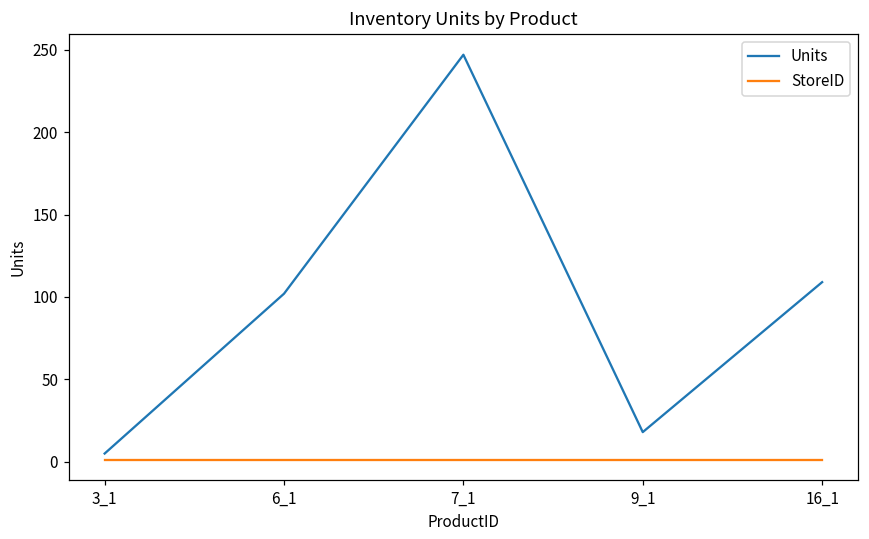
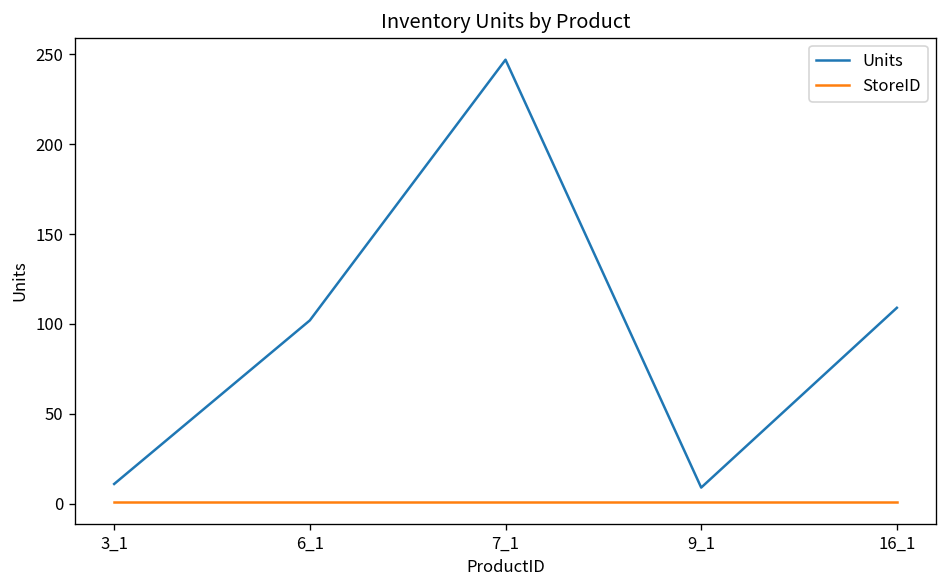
  {
    "Units": {
-     "3_1": 5,
+     "3_1": 11,
      "6_1": 102,
      "7_1": 247,
-     "9_1": 18,
+     "9_1": 9,
      "16_1": 109
    },
    "StoreID": {
      "3_1": 1,
      "6_1": 1,
      "7_1": 1,
      "9_1": 1,
      "16_1": 1
    }
  }
